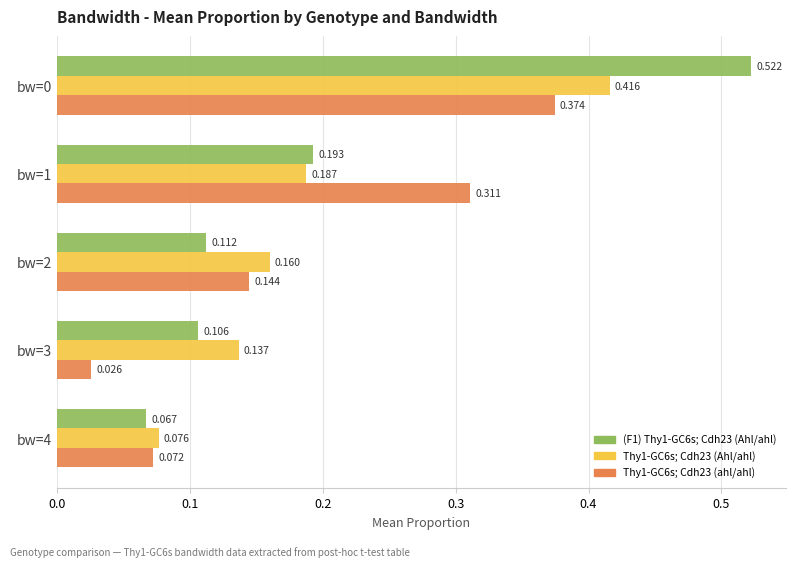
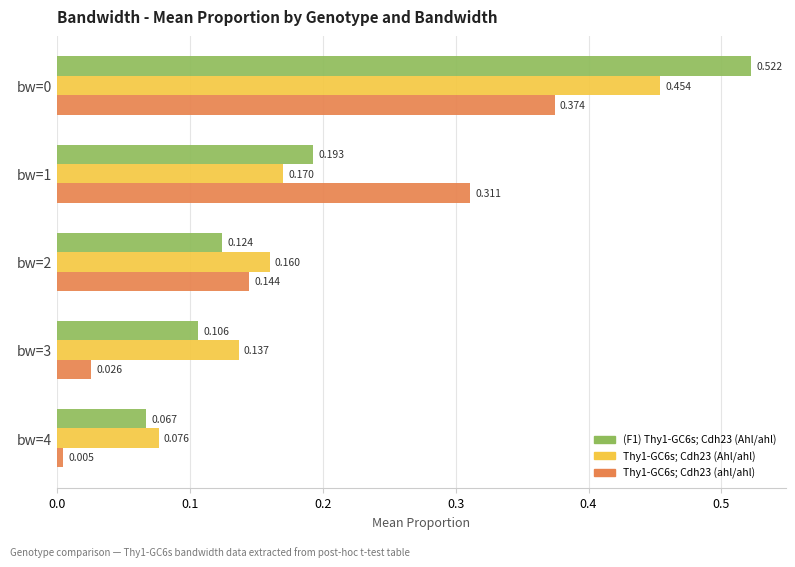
  {
    "(F1) Thy1-GC6s; Cdh23 (Ahl/ahl)": {
      "bw=0": 0.522,
      "bw=1": 0.193,
-     "bw=2": 0.112,
+     "bw=2": 0.124,
      "bw=3": 0.106,
      "bw=4": 0.067
    },
    "Thy1-GC6s; Cdh23 (Ahl/ahl)": {
-     "bw=0": 0.416,
-     "bw=1": 0.187,
+     "bw=0": 0.454,
+     "bw=1": 0.170,
      "bw=2": 0.160,
      "bw=3": 0.137,
      "bw=4": 0.076
    },
    "Thy1-GC6s; Cdh23 (ahl/ahl)": {
      "bw=0": 0.374,
      "bw=1": 0.311,
      "bw=2": 0.144,
      "bw=3": 0.026,
-     "bw=4": 0.072
+     "bw=4": 0.005
    }
  }
